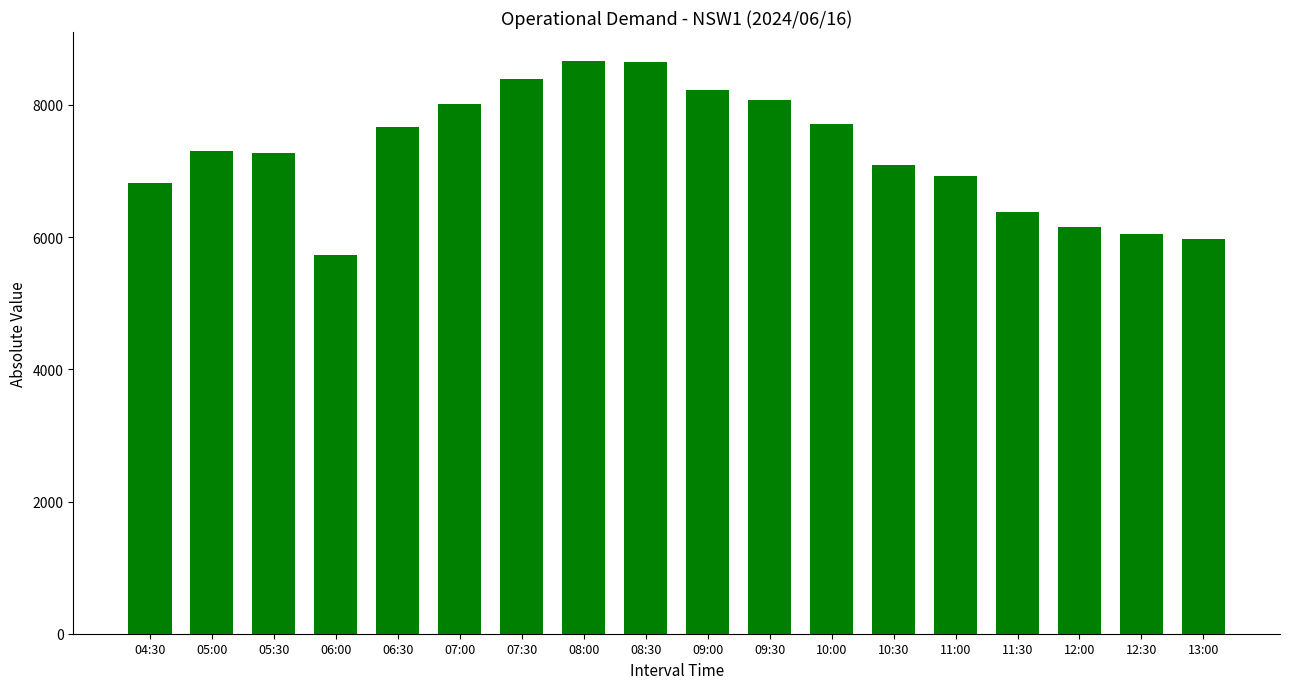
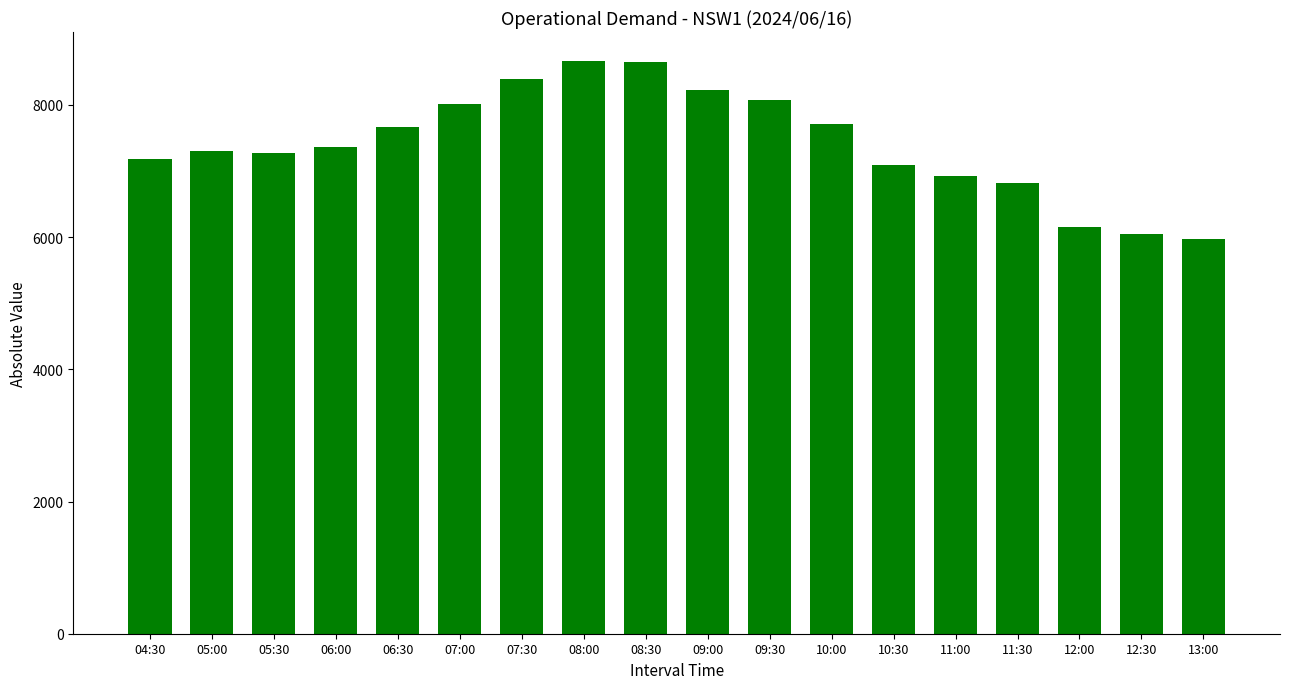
  {
-   "04:30": 6800,
+   "04:30": 7200,
    "05:00": 7300,
    "05:30": 7300,
-   "06:00": 5700,
+   "06:00": 7400,
    "06:30": 7700,
    "07:00": 8000,
    "07:30": 8400,
    "08:00": 8700,
    "08:30": 8600,
    "09:00": 8200,
    "09:30": 8100,
    "10:00": 7700,
    "10:30": 7100,
    "11:00": 6900,
-   "11:30": 6400,
+   "11:30": 6800,
    "12:00": 6100,
    "12:30": 6000,
    "13:00": 6000
  }
